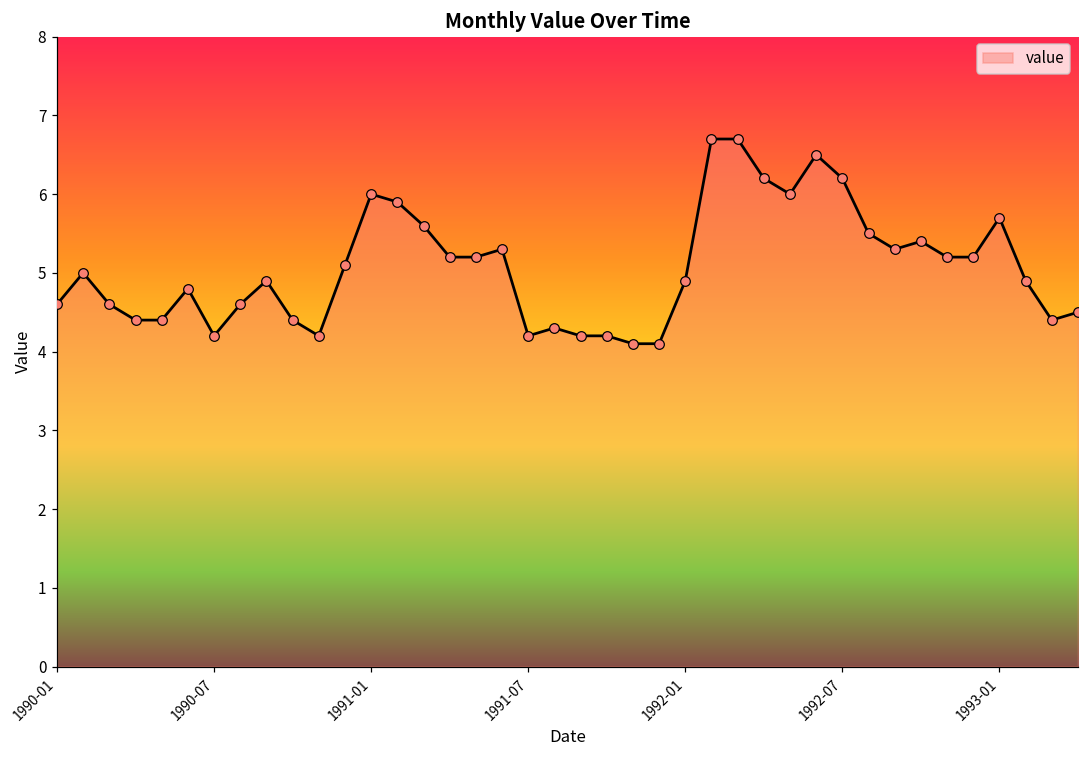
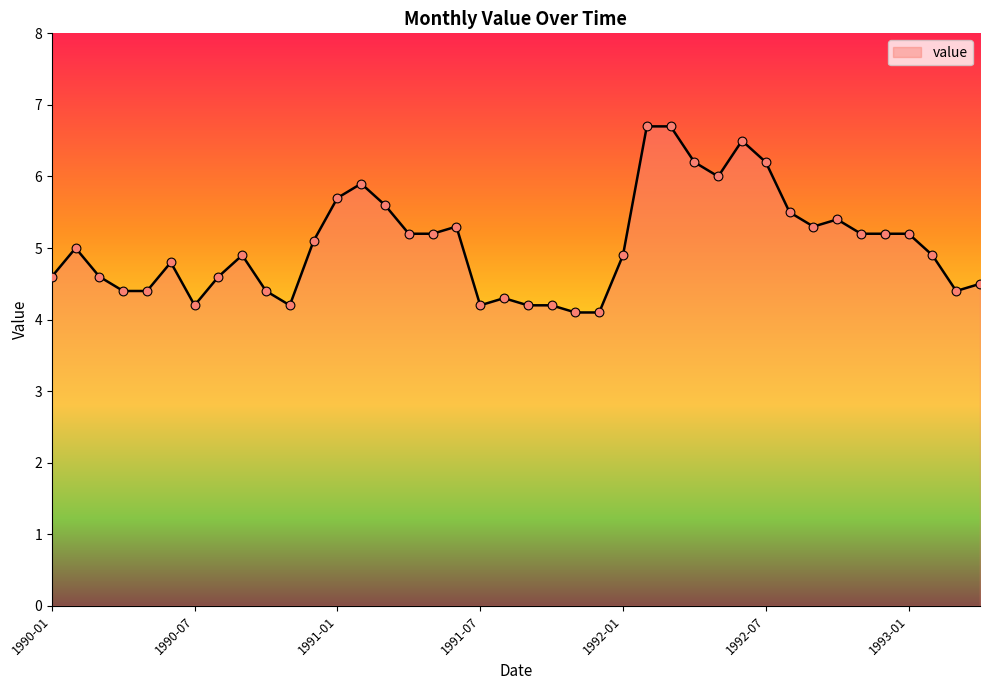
  {
    "1990-01": 4.6,
    "1990-07": 4.2,
-   "1991-01": 6.0,
+   "1991-01": 5.7,
    "1991-07": 4.2,
    "1992-01": 4.9,
    "1992-07": 6.2,
-   "1993-01": 5.7
+   "1993-01": 5.2
  }
